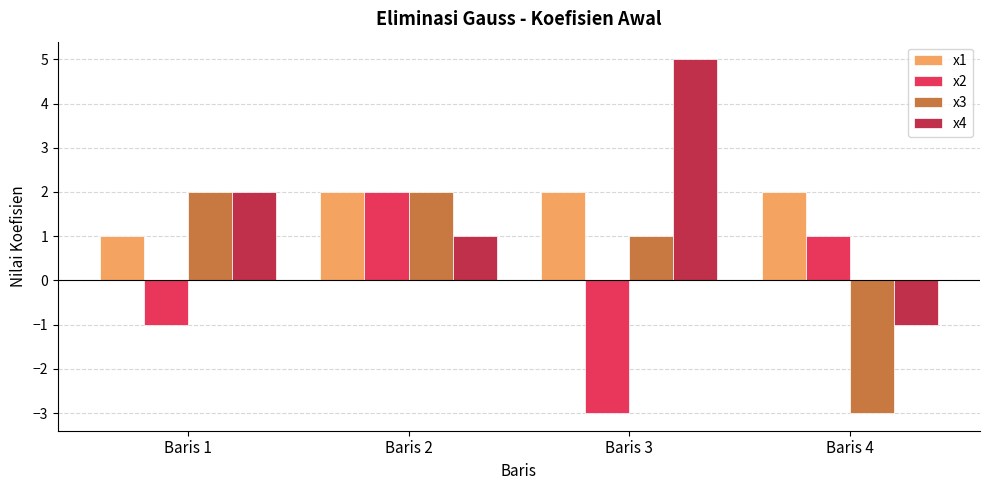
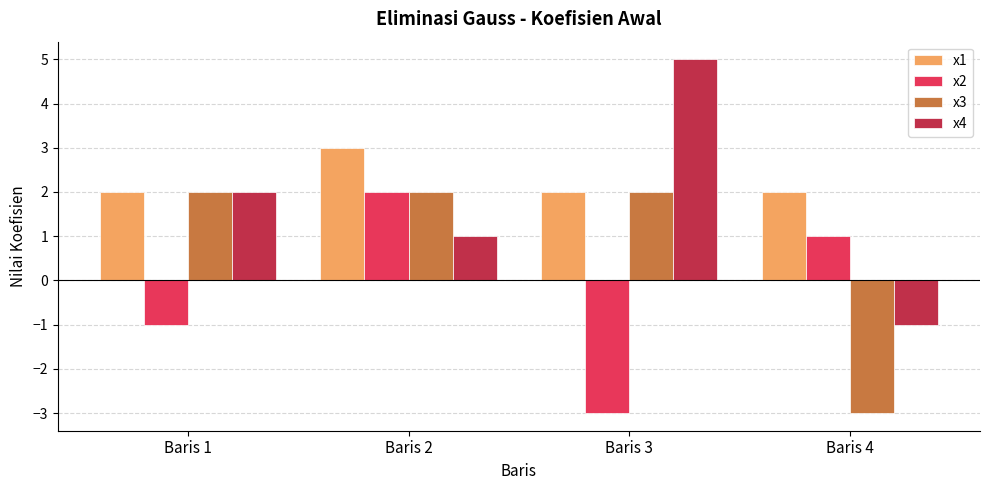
  {
    "x1": {
-     "Baris 1": 1,
-     "Baris 2": 2,
+     "Baris 1": 2,
+     "Baris 2": 3,
      "Baris 3": 2,
      "Baris 4": 2
    },
    "x3": {
      "Baris 1": 2,
      "Baris 2": 2,
-     "Baris 3": 1,
+     "Baris 3": 2,
      "Baris 4": -3
    }
  }
